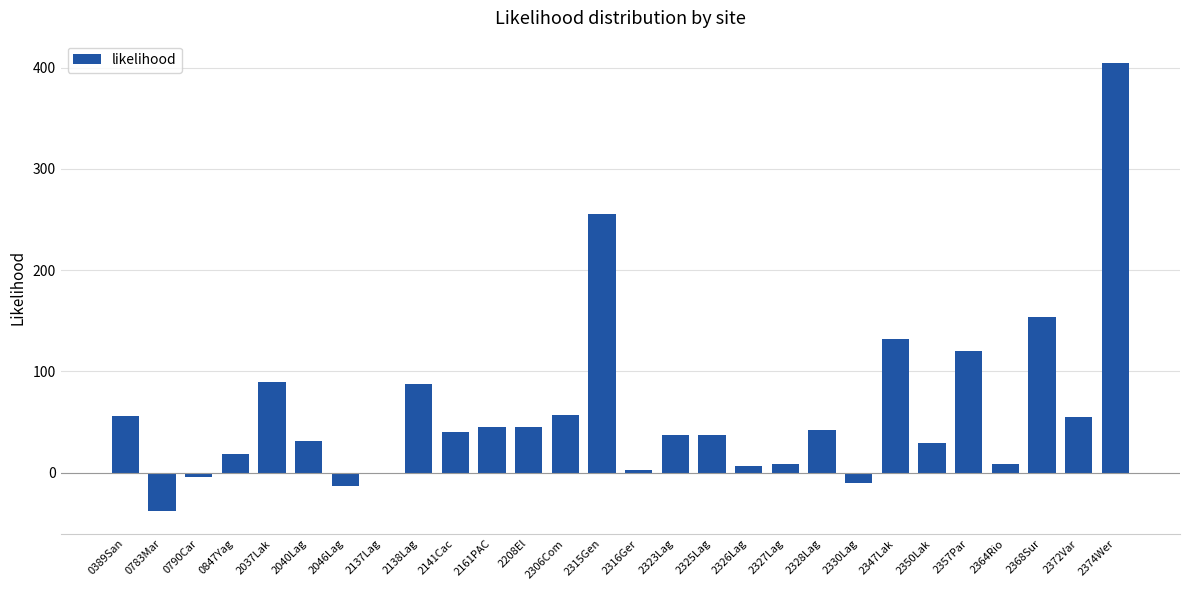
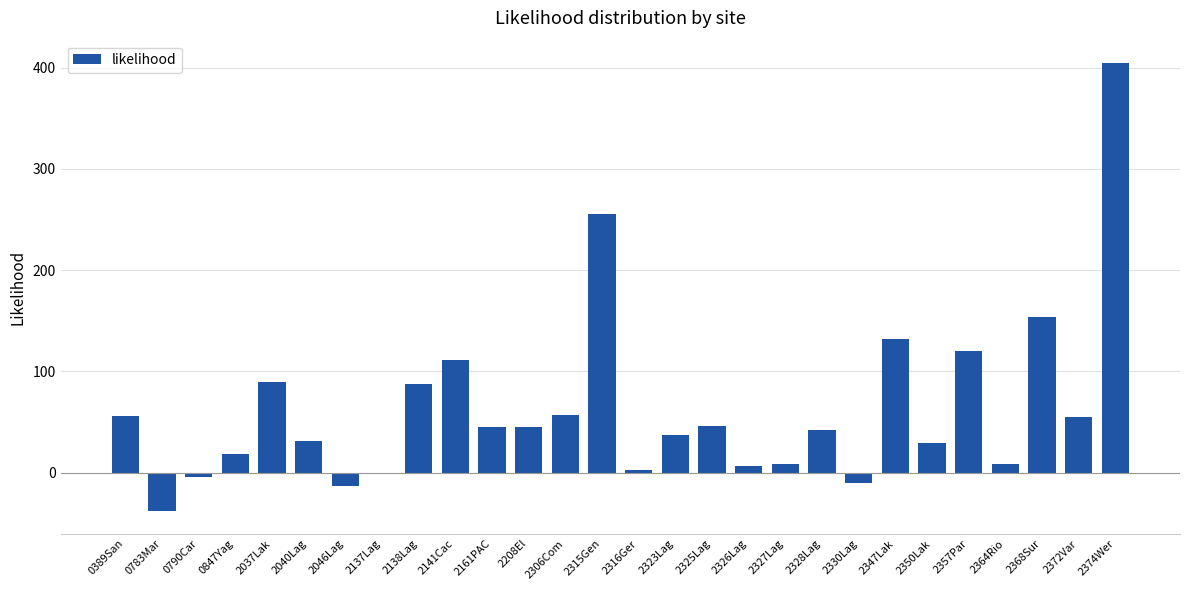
  {
    "0389San": 56,
    "0783Mar": -38,
    "0790Car": -4,
    "0847Yag": 19,
    "2037Lak": 90,
    "2040Lag": 32,
    "2046Lag": -13,
    "2138Lag": 87,
-   "2141Cac": 40,
+   "2141Cac": 111,
    "2161PAC": 45,
    "2208El": 45,
    "2306Com": 57,
    "2315Gen": 256,
    "2316Ger": 3,
    "2323Lag": 37,
-   "2325Lag": 37,
+   "2325Lag": 46,
    "2326Lag": 7,
    "2327Lag": 9,
    "2328Lag": 42,
    "2330Lag": -10,
    "2347Lak": 132,
    "2350Lak": 29,
    "2357Par": 120,
    "2364Rio": 9,
    "2368Sur": 154,
    "2372Var": 55,
    "2374Wer": 405
  }
